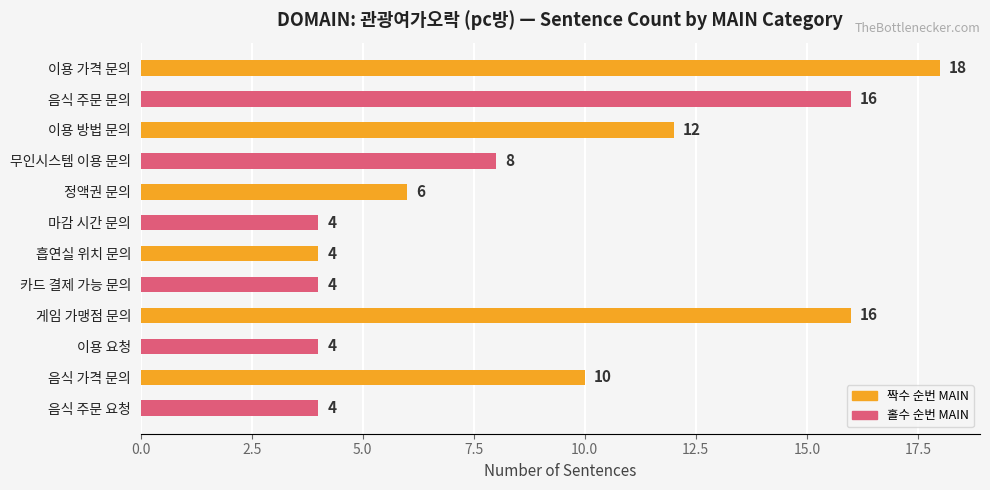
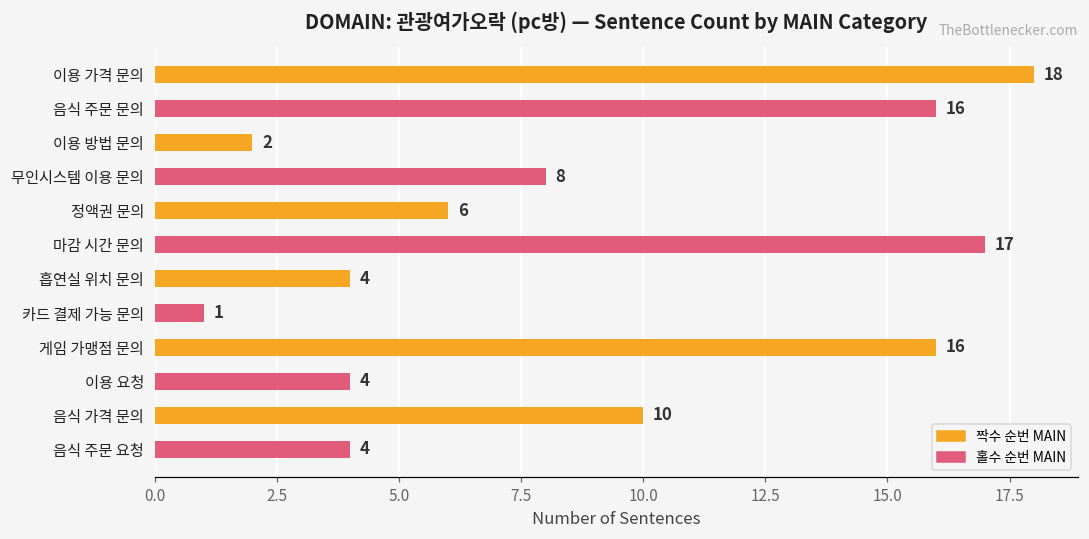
  {
    "이용 가격 문의": 18,
    "음식 주문 문의": 16,
-   "이용 방법 문의": 12,
+   "이용 방법 문의": 2,
    "무인시스템 이용 문의": 8,
    "정액권 문의": 6,
-   "마감 시간 문의": 4,
+   "마감 시간 문의": 17,
    "흡연실 위치 문의": 4,
-   "카드 결제 가능 문의": 4,
+   "카드 결제 가능 문의": 1,
    "게임 가맹점 문의": 16,
    "이용 요청": 4,
    "음식 가격 문의": 10,
    "음식 주문 요청": 4
  }
